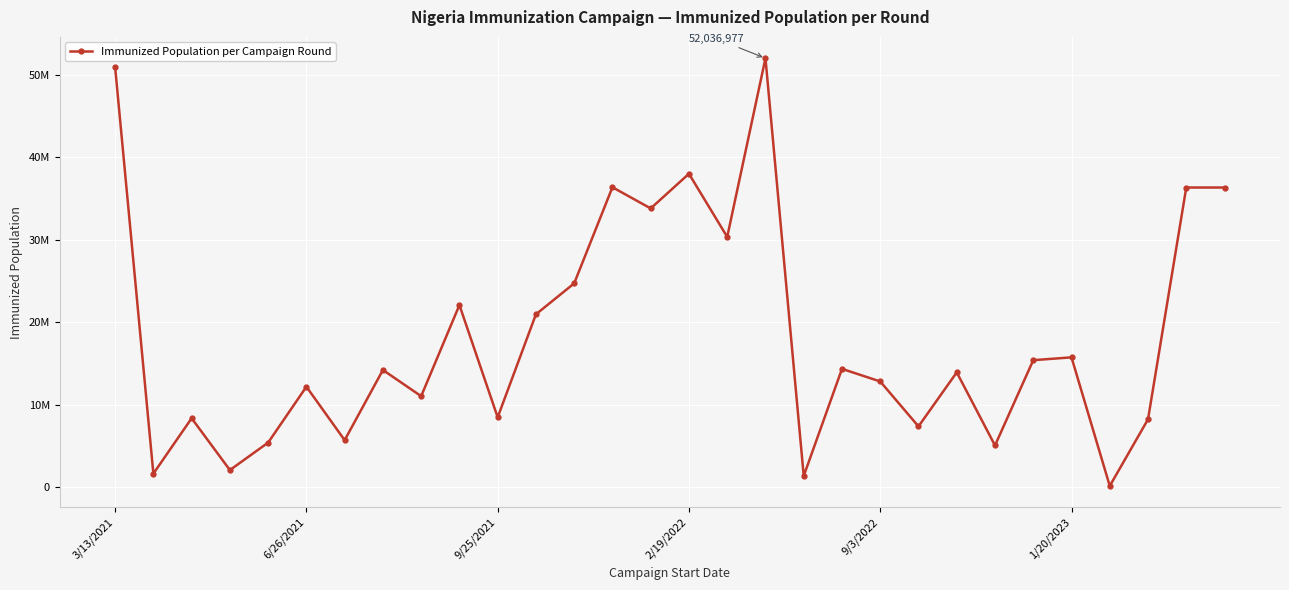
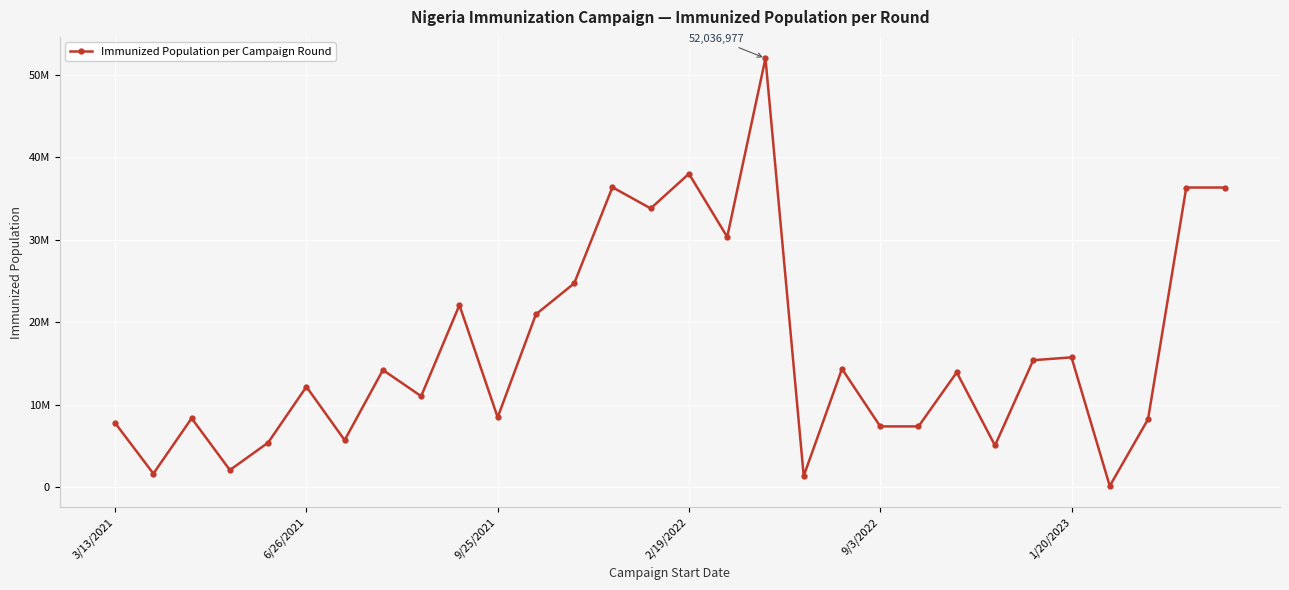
  {
-   "3/13/2021": 51000000,
+   "3/13/2021": 8000000,
    "6/26/2021": 12000000,
    "9/25/2021": 8000000,
    "2/19/2022": 38000000,
-   "9/3/2022": 13000000,
+   "9/3/2022": 7000000,
    "1/20/2023": 16000000
  }
